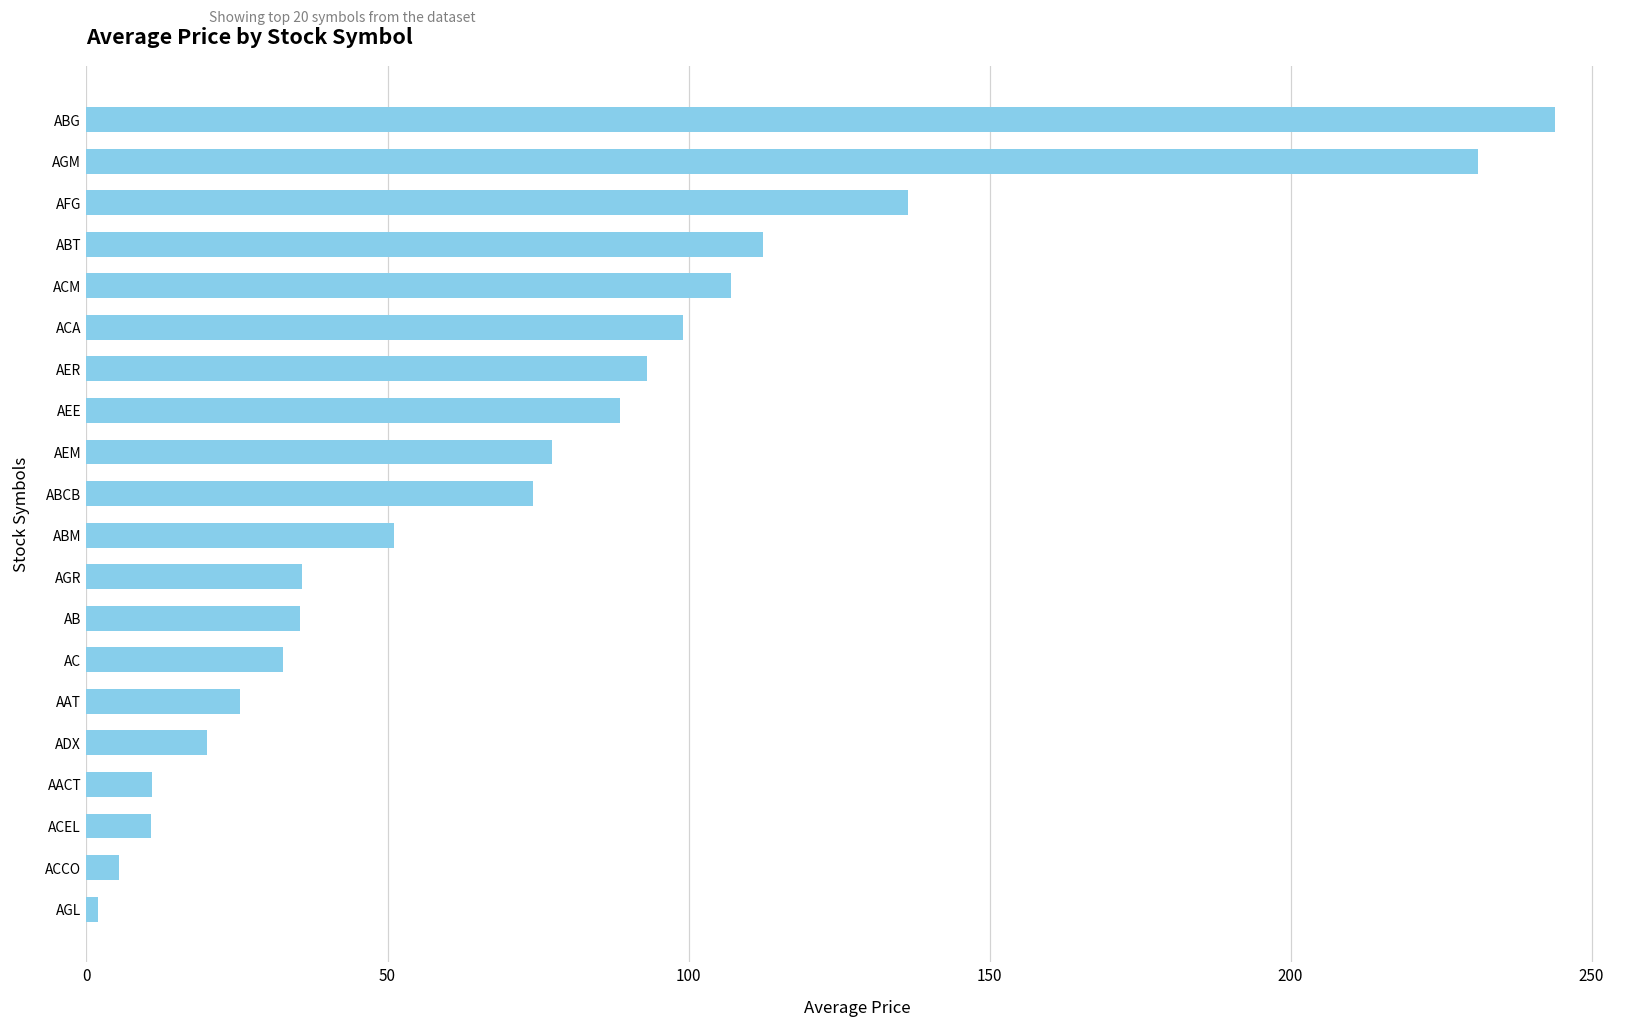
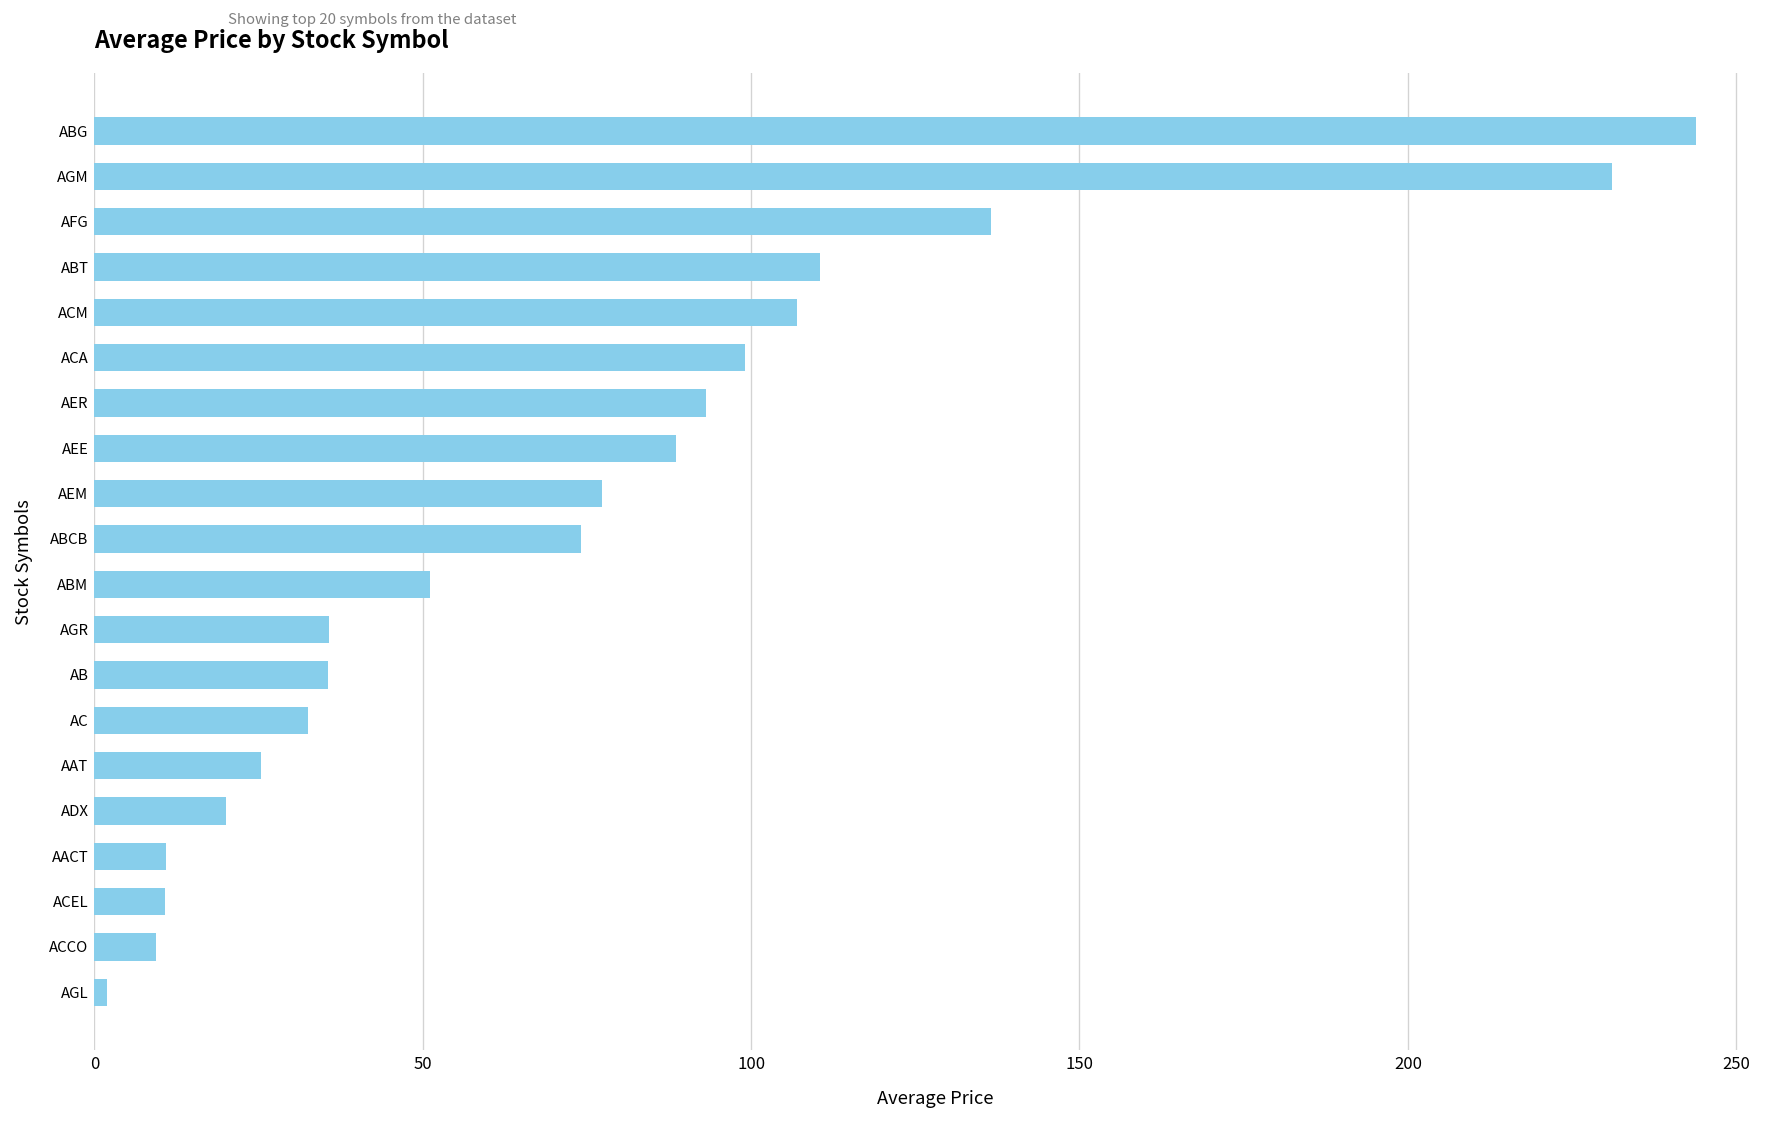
  {
    "ABG": 244,
    "AGM": 231,
    "AFG": 136,
-   "ABT": 112,
+   "ABT": 111,
    "ACM": 107,
    "ACA": 99,
    "AER": 93,
    "AEE": 89,
    "AEM": 77,
    "ABCB": 74,
    "ABM": 51,
    "AGR": 36,
    "AB": 36,
    "AC": 33,
    "AAT": 25,
    "ADX": 20,
    "AACT": 11,
    "ACEL": 11,
-   "ACCO": 5,
+   "ACCO": 9,
    "AGL": 2
  }
